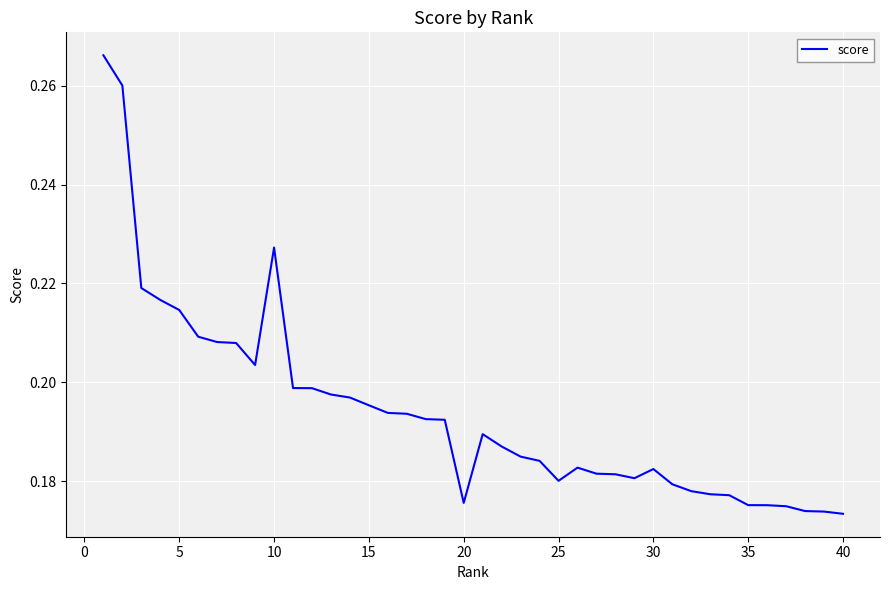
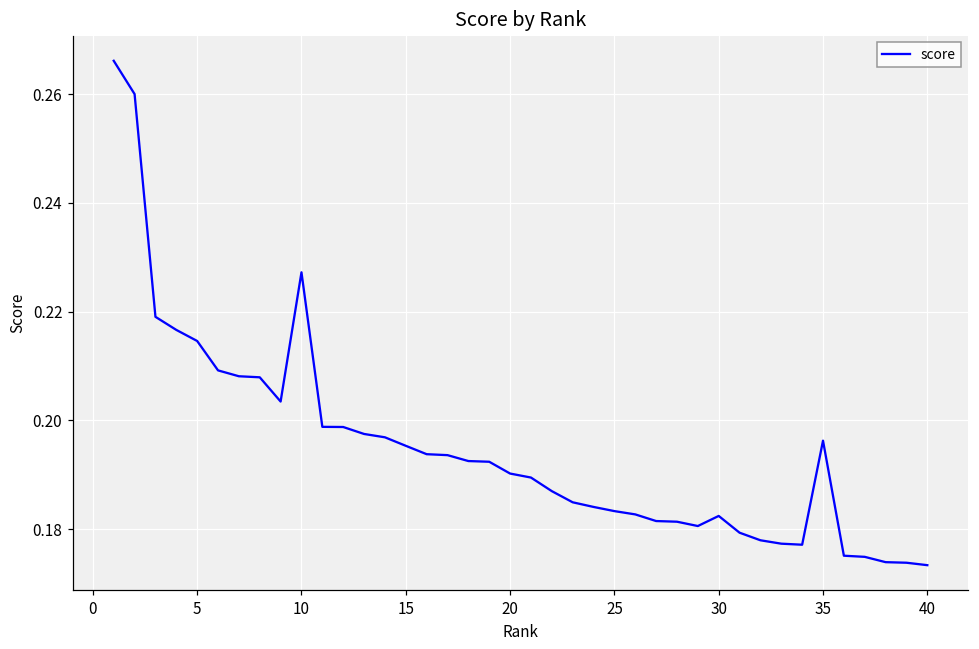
  {
    "5": 0.215,
    "10": 0.227,
    "15": 0.195,
-   "20": 0.176,
-   "25": 0.180,
+   "20": 0.190,
+   "25": 0.183,
    "30": 0.182,
-   "35": 0.175,
+   "35": 0.196,
    "40": 0.173
  }
